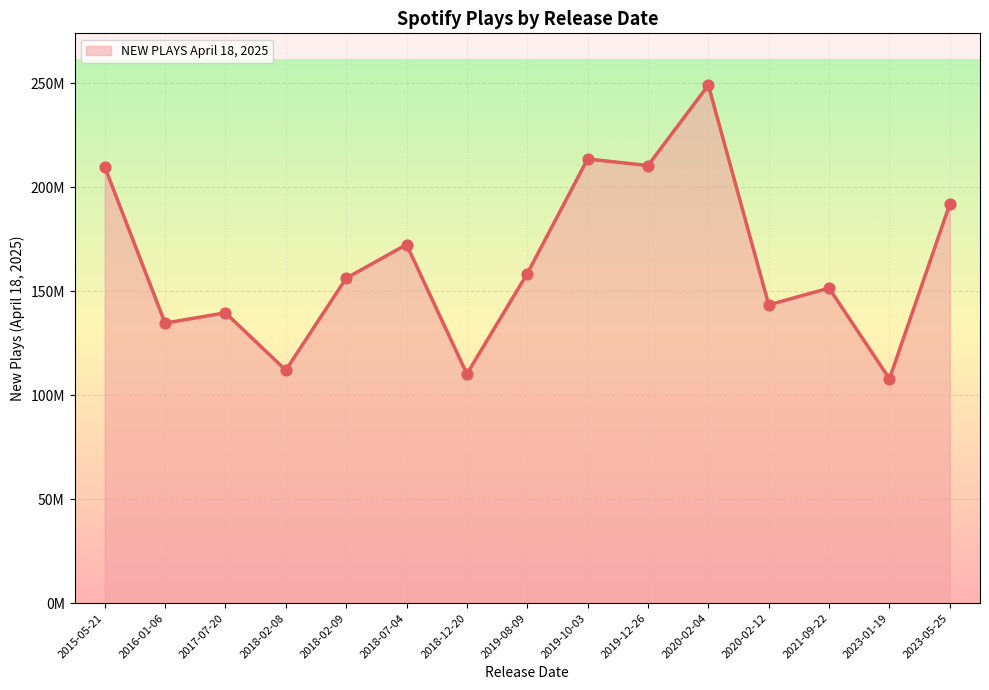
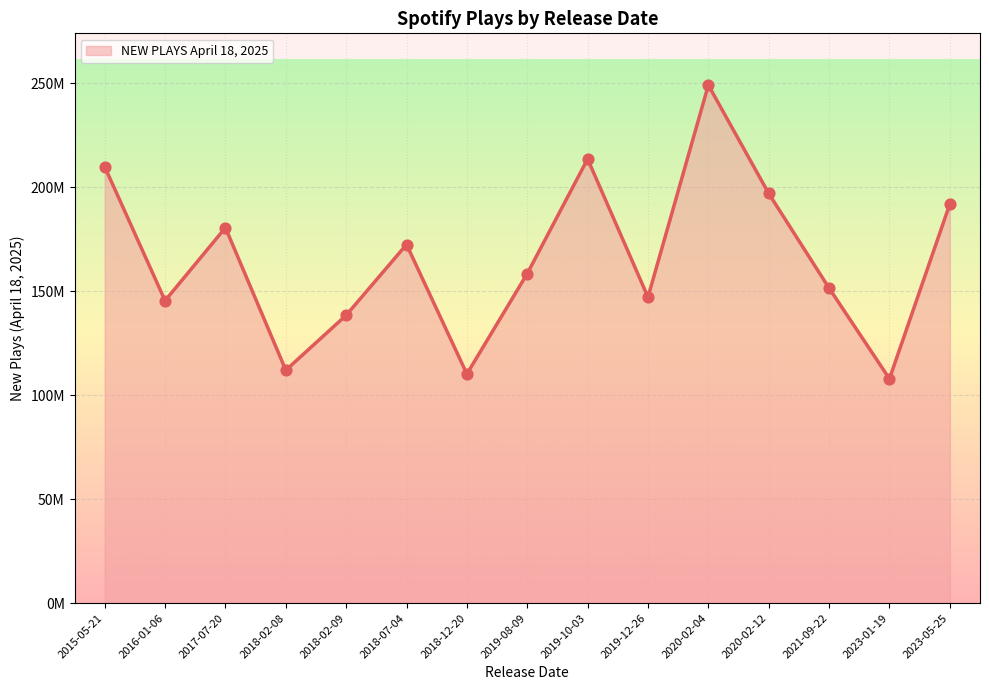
  {
    "2015-05-21": 210000000,
-   "2016-01-06": 135000000,
-   "2017-07-20": 140000000,
+   "2016-01-06": 145000000,
+   "2017-07-20": 181000000,
    "2018-02-08": 112000000,
-   "2018-02-09": 156000000,
+   "2018-02-09": 138000000,
    "2018-07-04": 172000000,
    "2018-12-20": 110000000,
    "2019-08-09": 158000000,
    "2019-10-03": 214000000,
-   "2019-12-26": 210000000,
+   "2019-12-26": 147000000,
    "2020-02-04": 249000000,
-   "2020-02-12": 143000000,
+   "2020-02-12": 197000000,
    "2021-09-22": 152000000,
    "2023-01-19": 108000000,
    "2023-05-25": 192000000
  }
